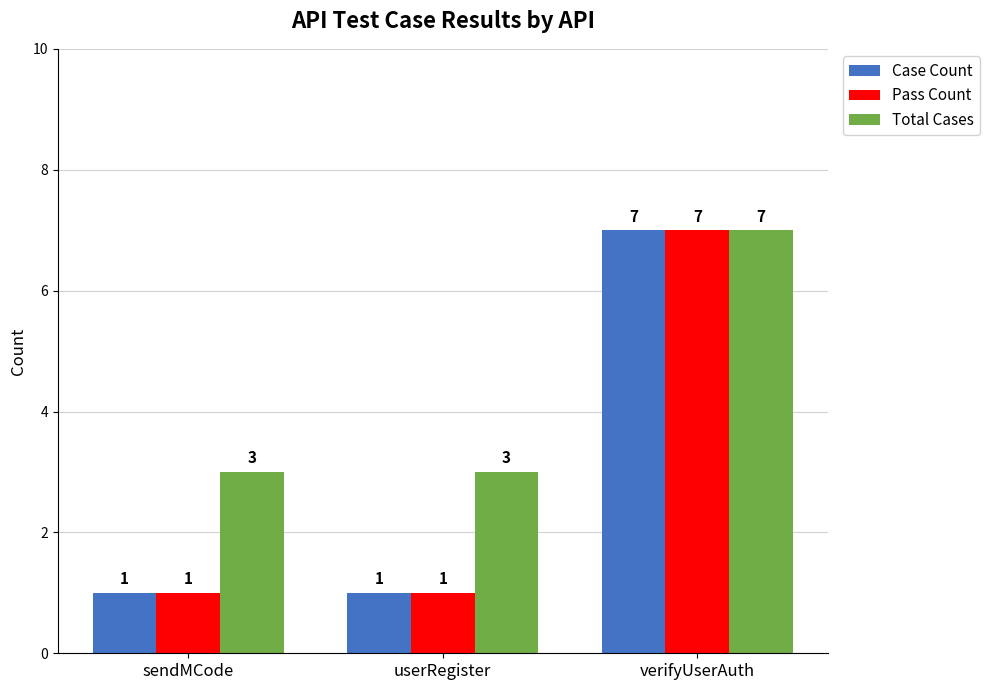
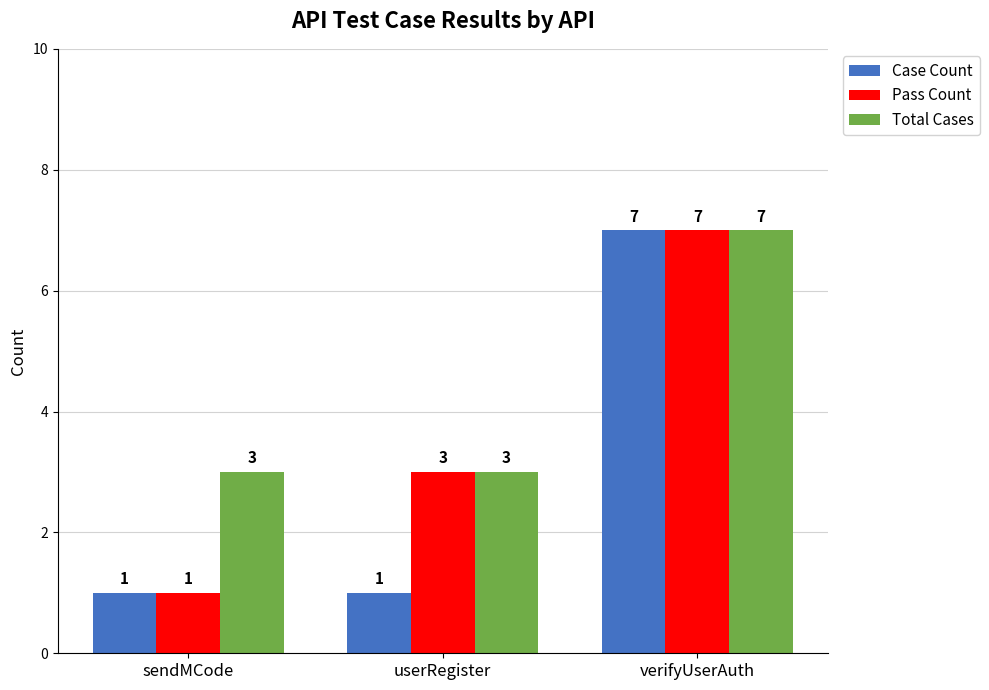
  {
    "Case Count": {
      "sendMCode": 1,
      "userRegister": 1,
      "verifyUserAuth": 7
    },
    "Pass Count": {
      "sendMCode": 1,
-     "userRegister": 1,
+     "userRegister": 3,
      "verifyUserAuth": 7
    },
    "Total Cases": {
      "sendMCode": 3,
      "userRegister": 3,
      "verifyUserAuth": 7
    }
  }
